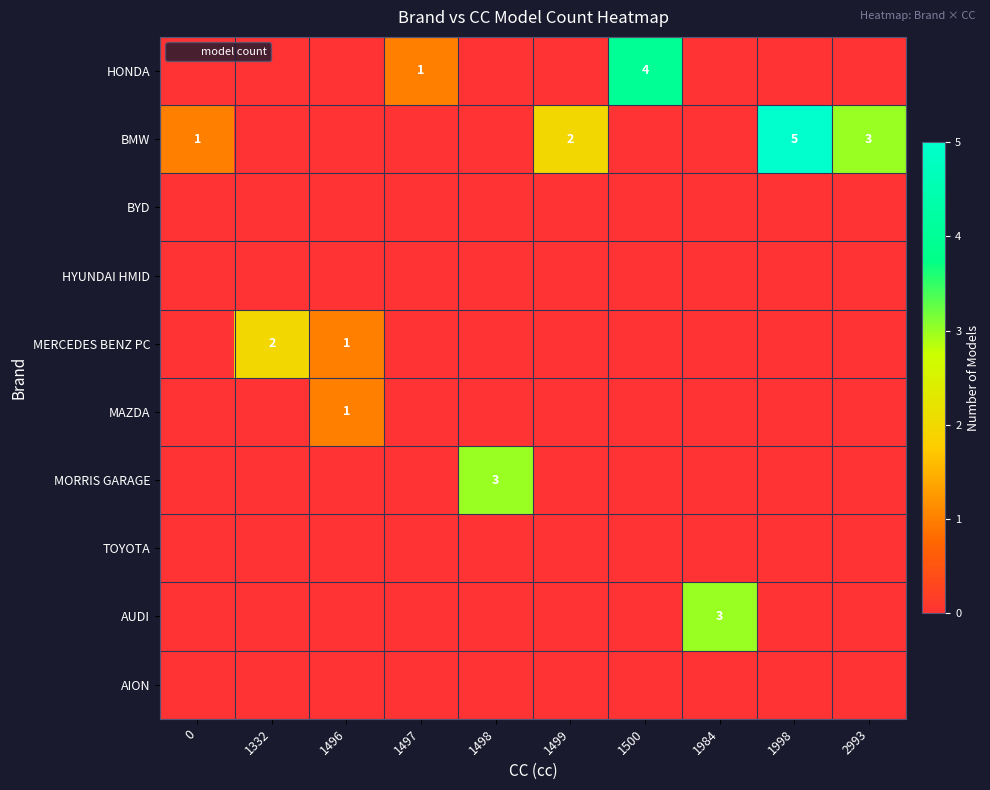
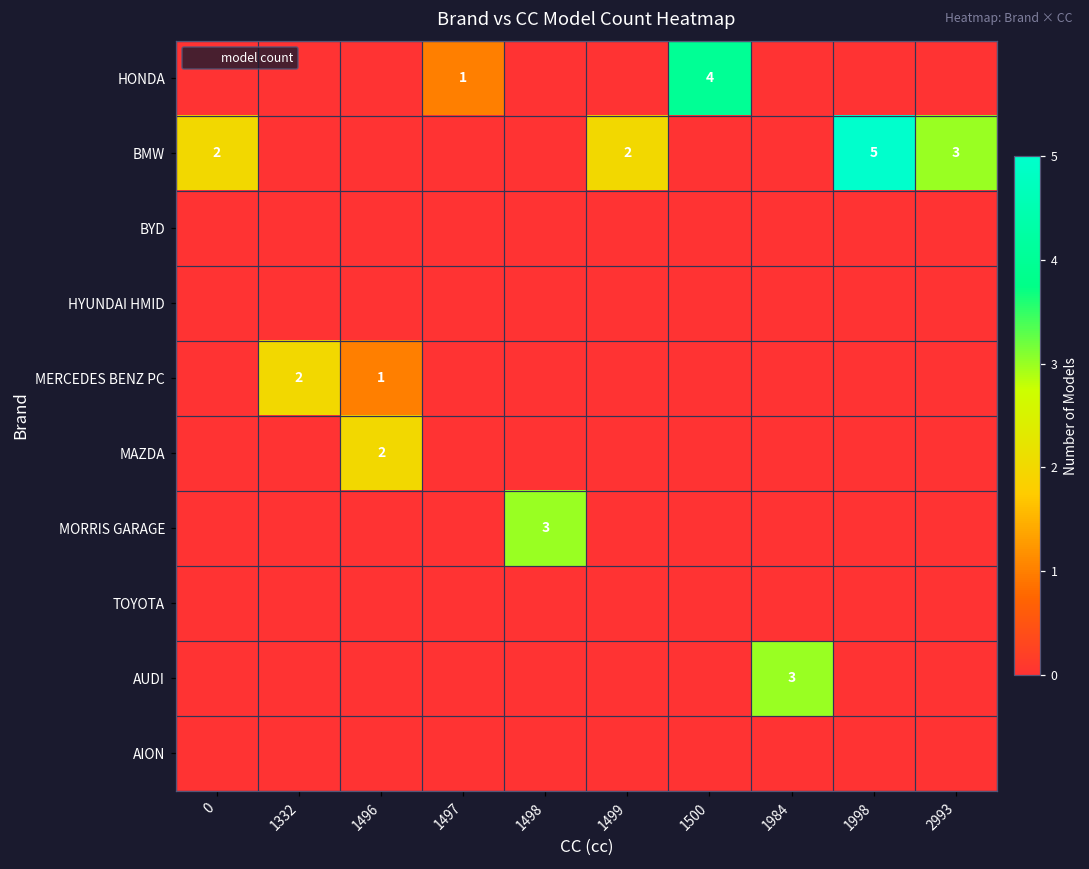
  {
    "HONDA": {
      "1497": 1,
      "1500": 4
    },
    "BMW": {
-     "0": 1,
+     "0": 2,
      "1499": 2,
      "1998": 5,
      "2993": 3
    },
    "MERCEDES BENZ PC": {
      "1332": 2,
      "1496": 1
    },
    "MAZDA": {
-     "1496": 1
+     "1496": 2
    },
    "MORRIS GARAGE": {
      "1498": 3
    },
    "AUDI": {
      "1984": 3
    }
  }
